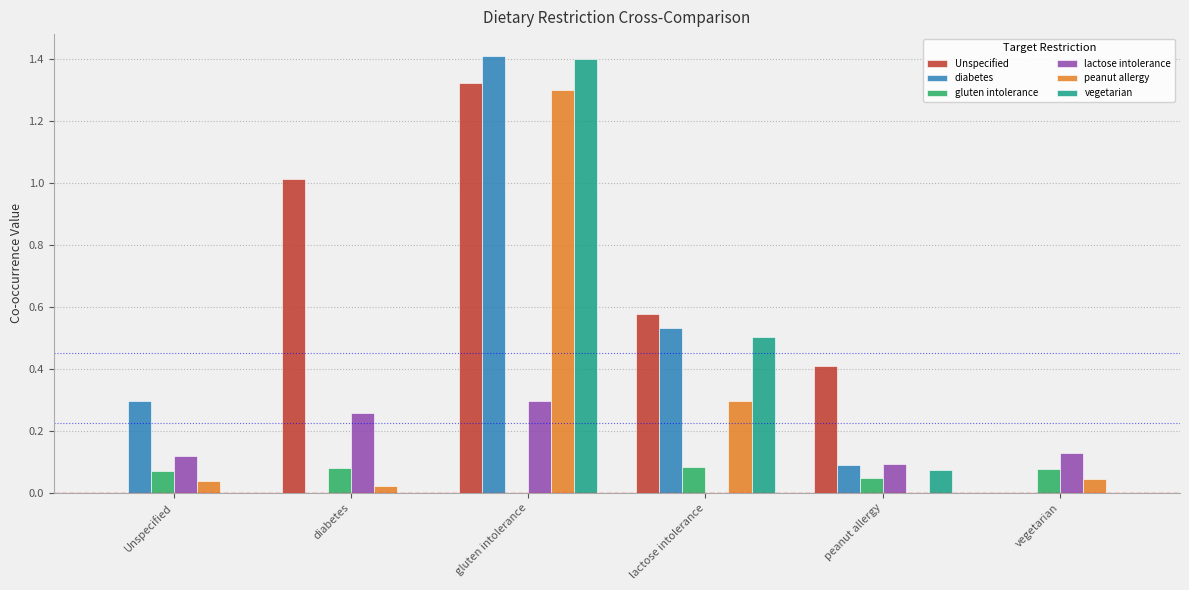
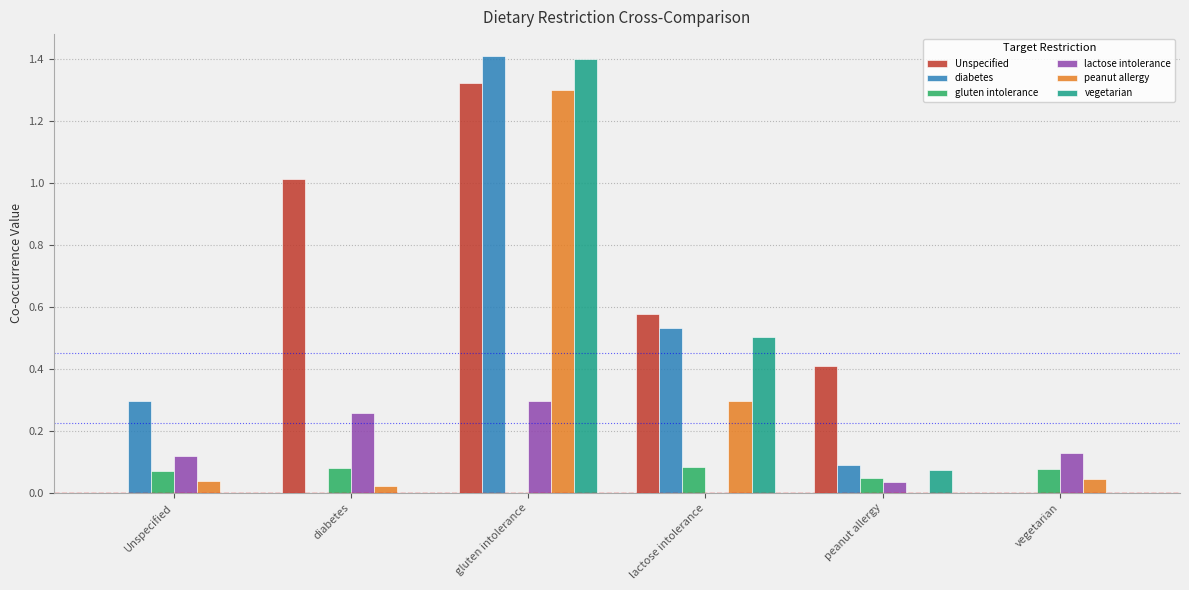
  {
    "Unspecified": {
      "Unspecified": 0.00,
      "diabetes": 1.01,
      "gluten intolerance": 1.32,
      "lactose intolerance": 0.58,
      "peanut allergy": 0.41
    },
    "diabetes": {
      "Unspecified": 0.30,
      "diabetes": 0.00,
      "gluten intolerance": 1.41,
      "lactose intolerance": 0.53,
      "peanut allergy": 0.09
    },
    "lactose intolerance": {
      "Unspecified": 0.12,
      "diabetes": 0.26,
      "gluten intolerance": 0.30,
      "lactose intolerance": 0.00,
-     "peanut allergy": 0.09,
+     "peanut allergy": 0.03,
      "vegetarian": 0.13
    },
    "peanut allergy": {
      "Unspecified": 0.04,
      "diabetes": 0.02,
      "gluten intolerance": 1.30,
      "lactose intolerance": 0.30,
      "peanut allergy": 0.00,
      "vegetarian": 0.04
    }
  }
